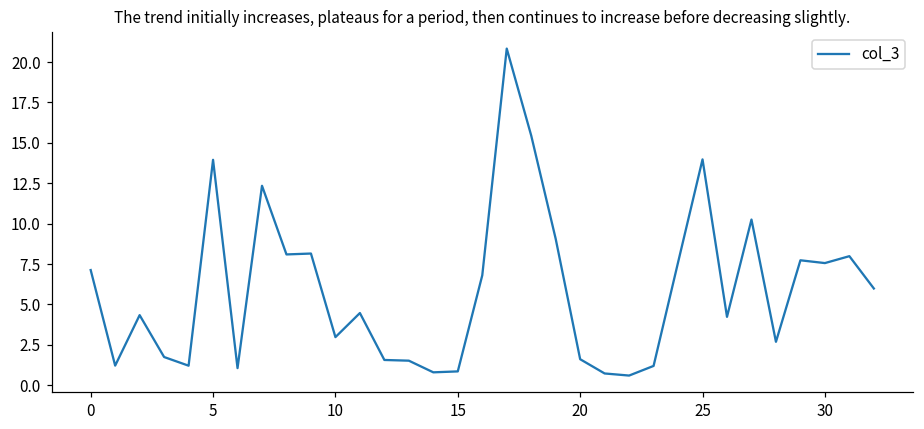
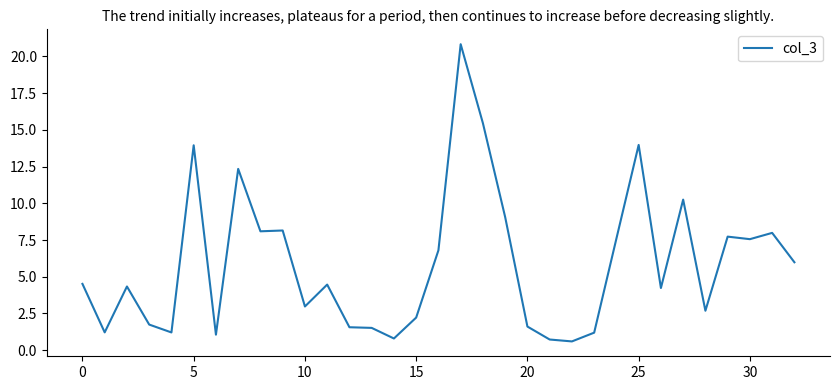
  {
-   "0": 7.1,
+   "0": 4.5,
    "5": 14.0,
    "10": 3.0,
-   "15": 0.9,
+   "15": 2.2,
    "20": 1.6,
    "25": 14.0,
    "30": 7.6
  }
